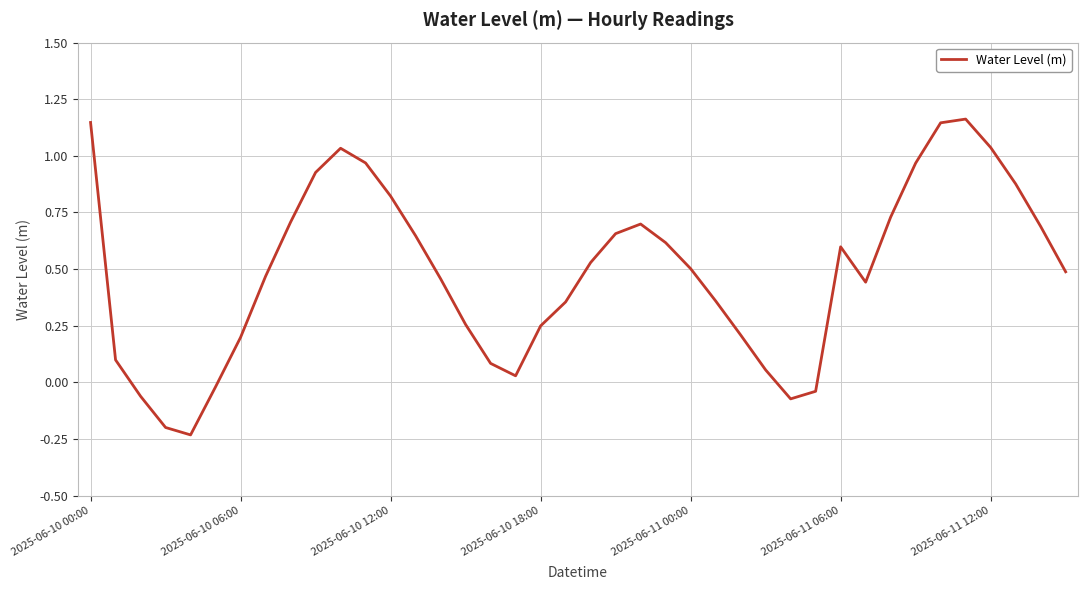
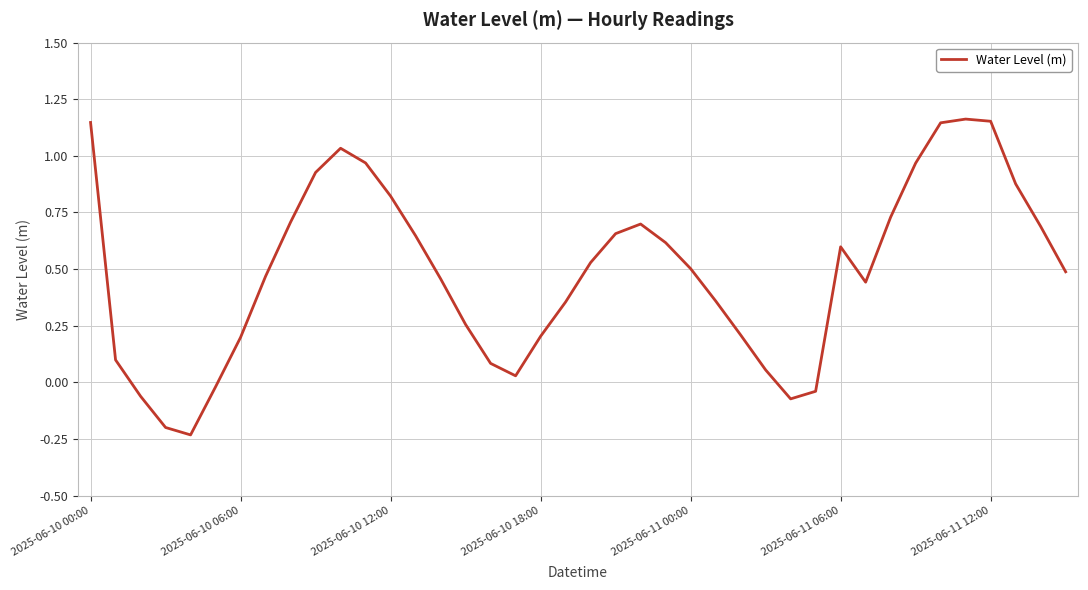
  {
    "2025-06-10 00:00": 1.15,
    "2025-06-10 06:00": 0.20,
    "2025-06-10 12:00": 0.82,
-   "2025-06-10 18:00": 0.25,
+   "2025-06-10 18:00": 0.20,
    "2025-06-11 00:00": 0.50,
    "2025-06-11 06:00": 0.60,
-   "2025-06-11 12:00": 1.04
+   "2025-06-11 12:00": 1.15
  }
